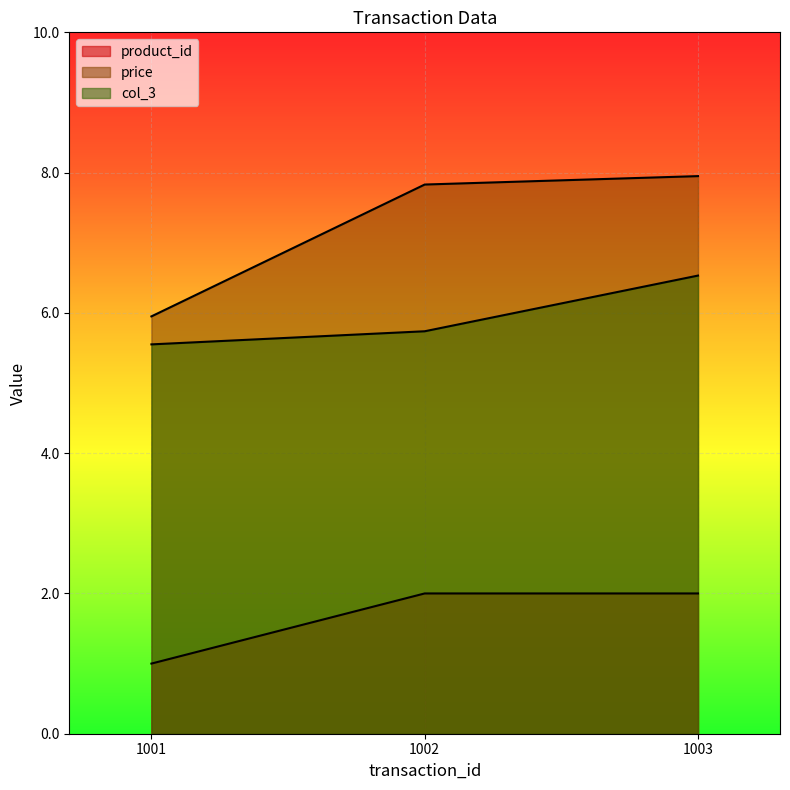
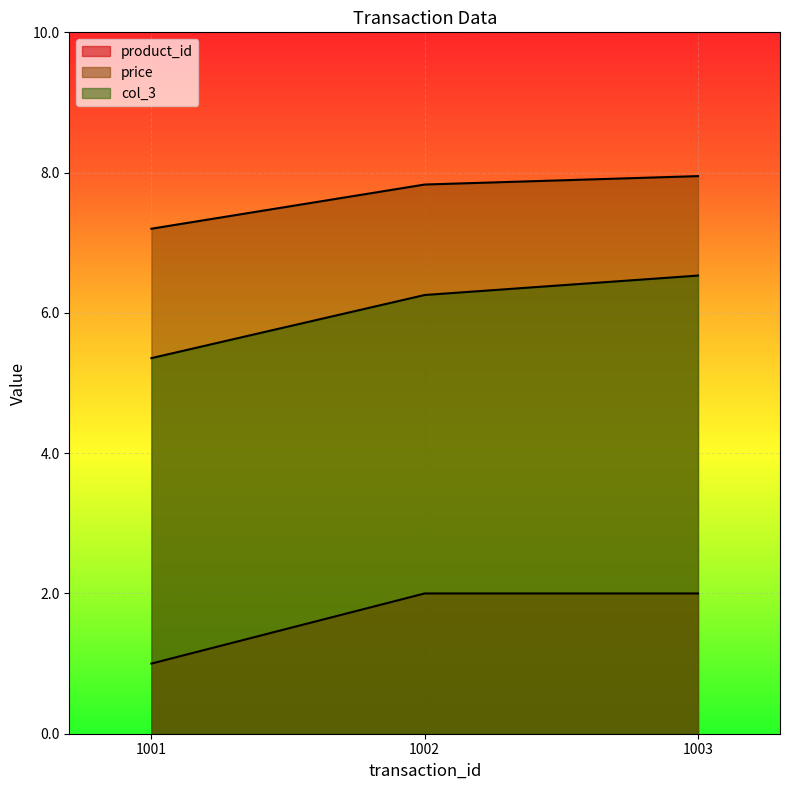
  {
    "product_id": {
      "1001": 1.0,
      "1002": 2.0,
      "1003": 2.0
    },
    "price": {
-     "1001": 6.0,
+     "1001": 7.2,
      "1002": 7.8,
      "1003": 8.0
    },
    "col_3": {
-     "1001": 5.6,
-     "1002": 5.7,
+     "1001": 5.4,
+     "1002": 6.3,
      "1003": 6.5
    }
  }
